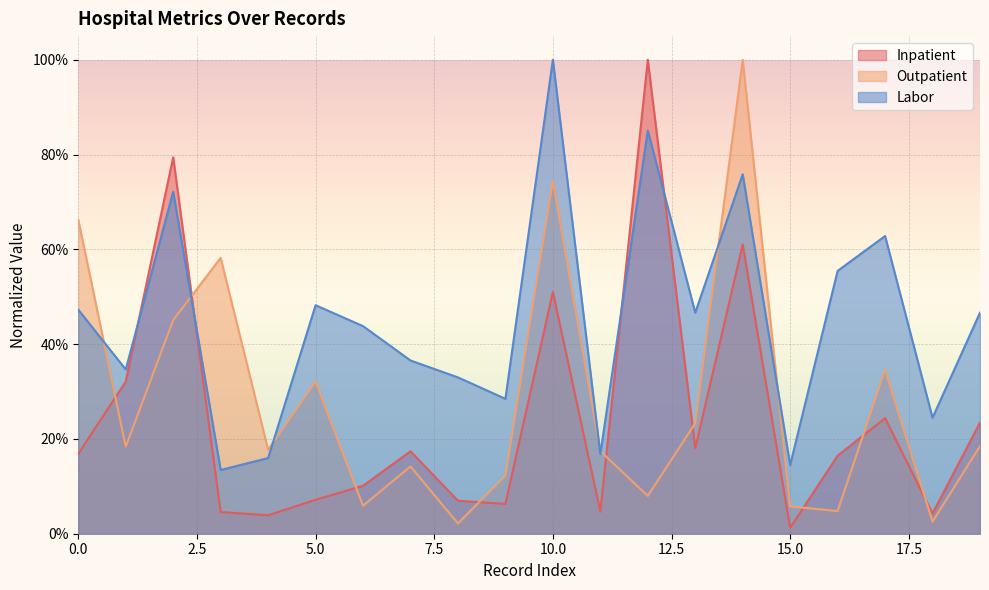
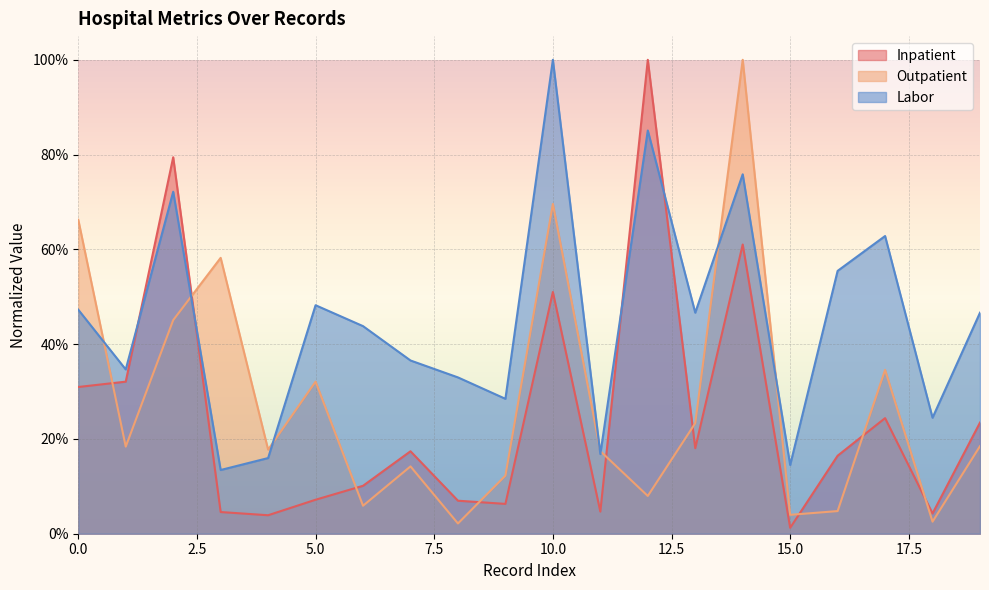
  {
    "Inpatient": {
-     "0.0": "17%",
+     "0.0": "31%",
      "5.0": "7%",
      "10.0": "51%",
      "15.0": "1%"
    },
    "Outpatient": {
      "0.0": "66%",
      "5.0": "32%",
-     "10.0": "74%",
-     "15.0": "6%"
+     "10.0": "70%",
+     "15.0": "4%"
    },
    "Labor": {
      "0.0": "47%",
      "5.0": "48%",
      "10.0": "100%",
      "15.0": "14%"
    }
  }
